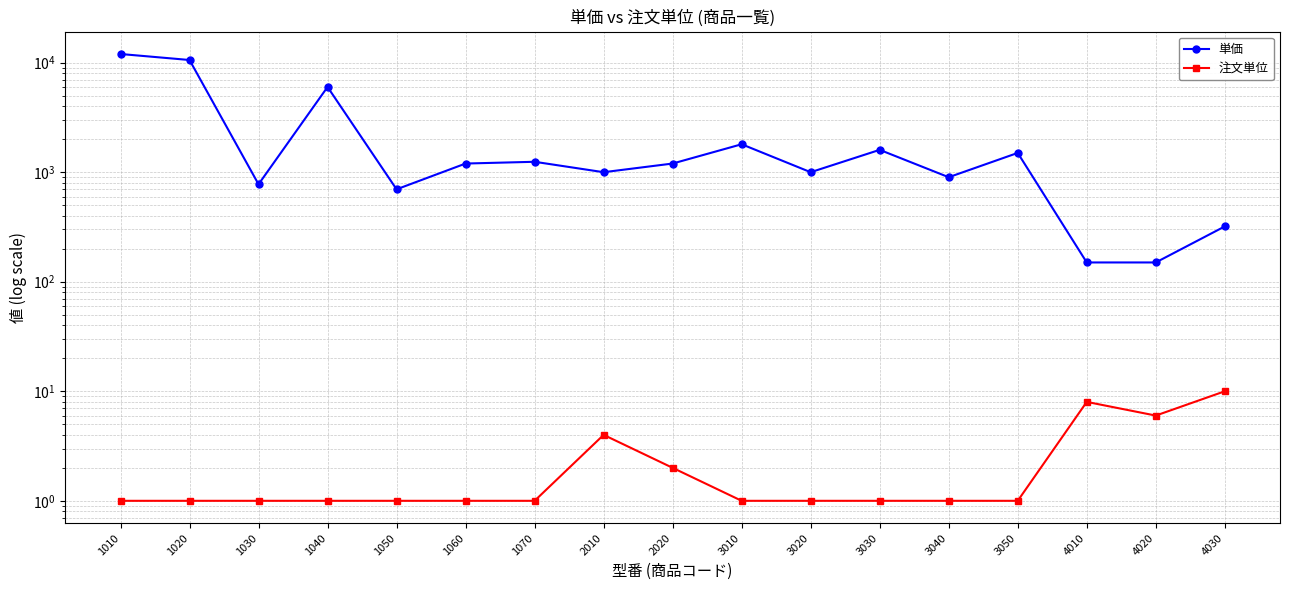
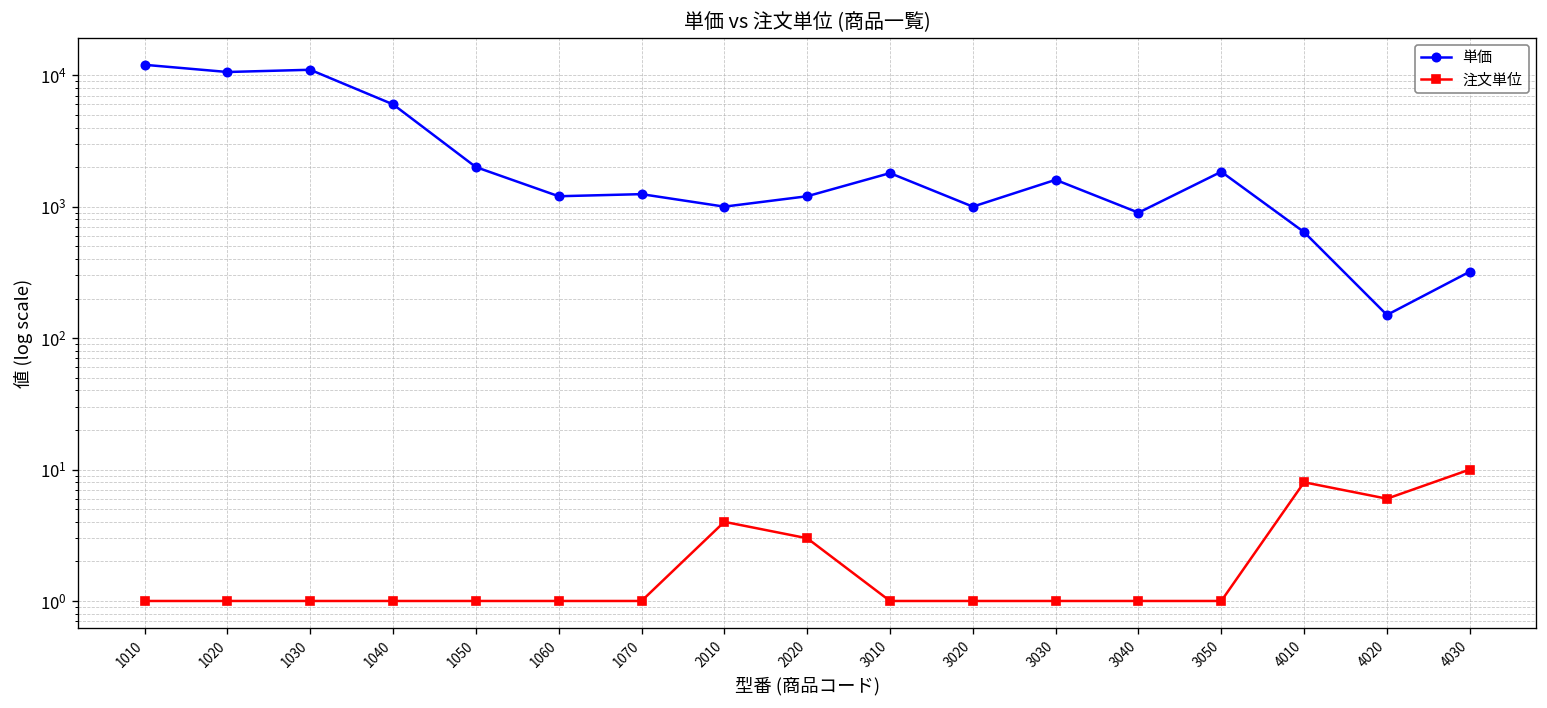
  {
    "単価": {
      "1010": 12000,
      "1020": 11000,
-     "1030": 800,
+     "1030": 11000,
      "1040": 6000,
-     "1050": 700,
+     "1050": 2000,
      "1060": 1200,
      "1070": 1200,
      "2010": 1000,
      "2020": 1200,
      "3010": 1800,
      "3020": 1000,
      "3030": 1600,
      "3040": 900,
-     "3050": 1500,
-     "4010": 150,
+     "3050": 1800,
+     "4010": 600,
      "4020": 150,
      "4030": 320
    },
    "注文単位": {
      "1010": 1,
      "1020": 1,
      "1030": 1,
      "1040": 1,
      "1050": 1,
      "1060": 1,
      "1070": 1,
      "2010": 4,
-     "2020": 2,
+     "2020": 3,
      "3010": 1,
      "3020": 1,
      "3030": 1,
      "3040": 1,
      "3050": 1,
      "4010": 8,
      "4020": 6,
      "4030": 10
    }
  }
